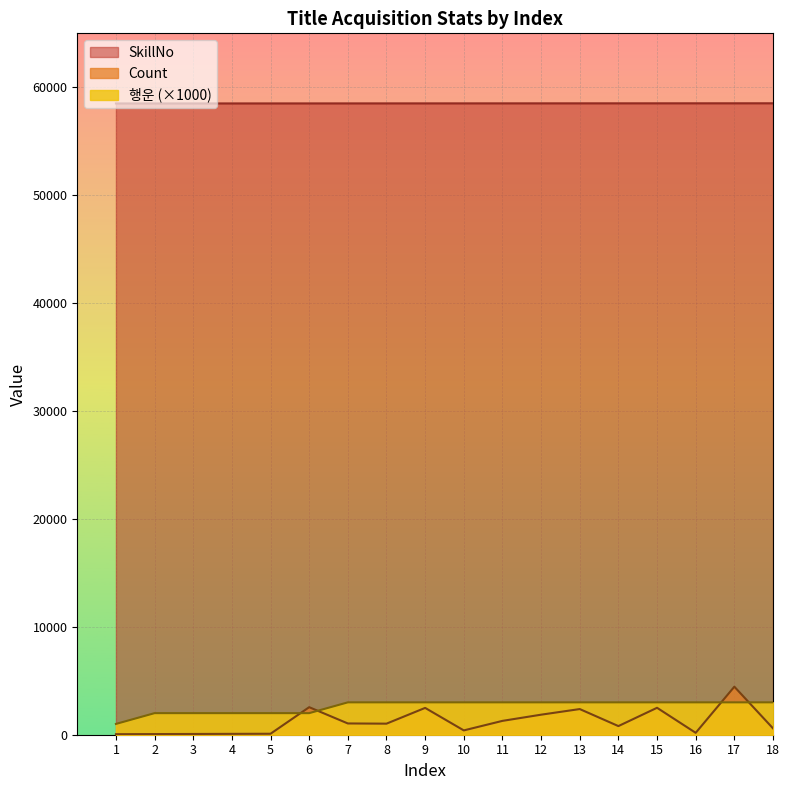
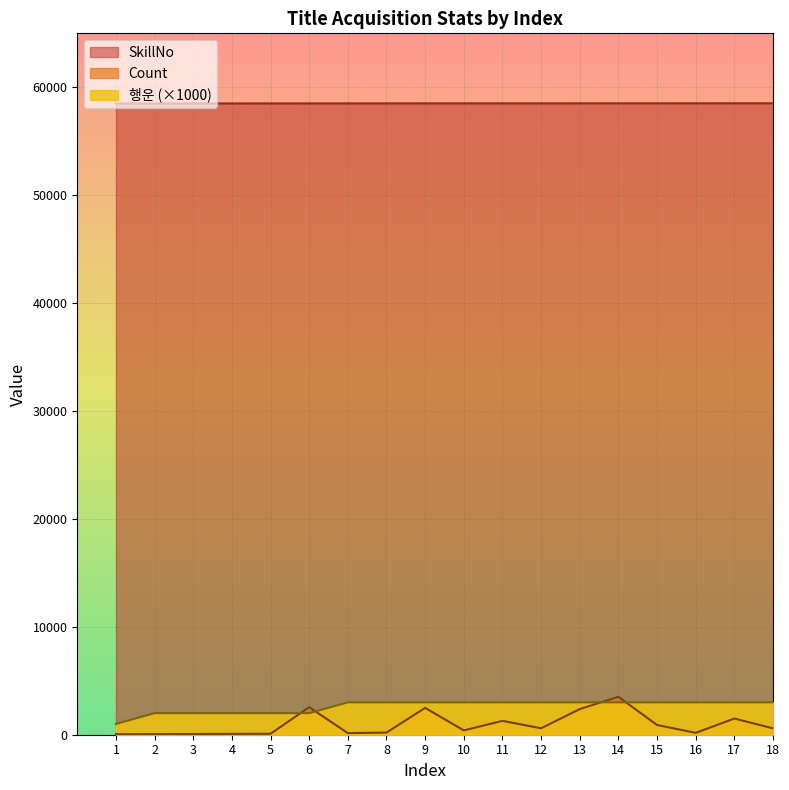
  {
    "SkillNo": {
      "4": 58500,
      "5": 58500,
      "6": 58500,
      "7": 58500,
      "8": 58500,
      "9": 58500,
      "10": 58500,
      "11": 58500,
      "12": 58500,
      "13": 58500,
      "14": 58500,
      "15": 58500,
      "16": 58500,
      "17": 58500,
      "18": 58500
    },
    "Count": {
      "1": 100,
      "2": 100,
      "3": 100,
      "4": 100,
      "5": 100,
      "6": 2600,
-     "7": 1000,
-     "8": 1000,
+     "7": 200,
+     "8": 200,
      "9": 2500,
      "10": 400,
      "11": 1300,
-     "12": 1900,
+     "12": 600,
      "13": 2400,
-     "14": 800,
-     "15": 2500,
+     "14": 3500,
+     "15": 900,
      "16": 200,
-     "17": 4500,
+     "17": 1500,
      "18": 600
    },
    "행운 (×1000)": {
      "1": 1000,
      "2": 2000,
      "3": 2000,
      "4": 2000,
      "5": 2000,
      "6": 2000,
      "7": 3000,
      "8": 3000,
      "9": 3000,
      "10": 3000,
      "11": 3000,
      "12": 3000,
      "13": 3000,
      "14": 3000,
      "15": 3000,
      "16": 3000,
      "17": 3000,
      "18": 3000
    }
  }
